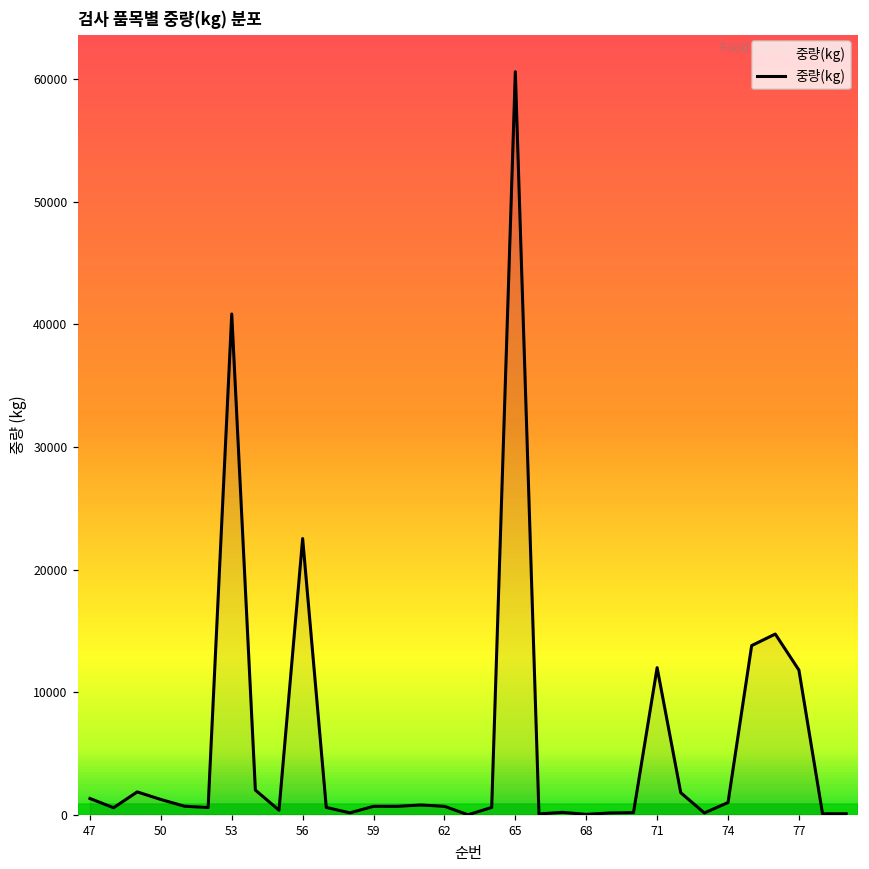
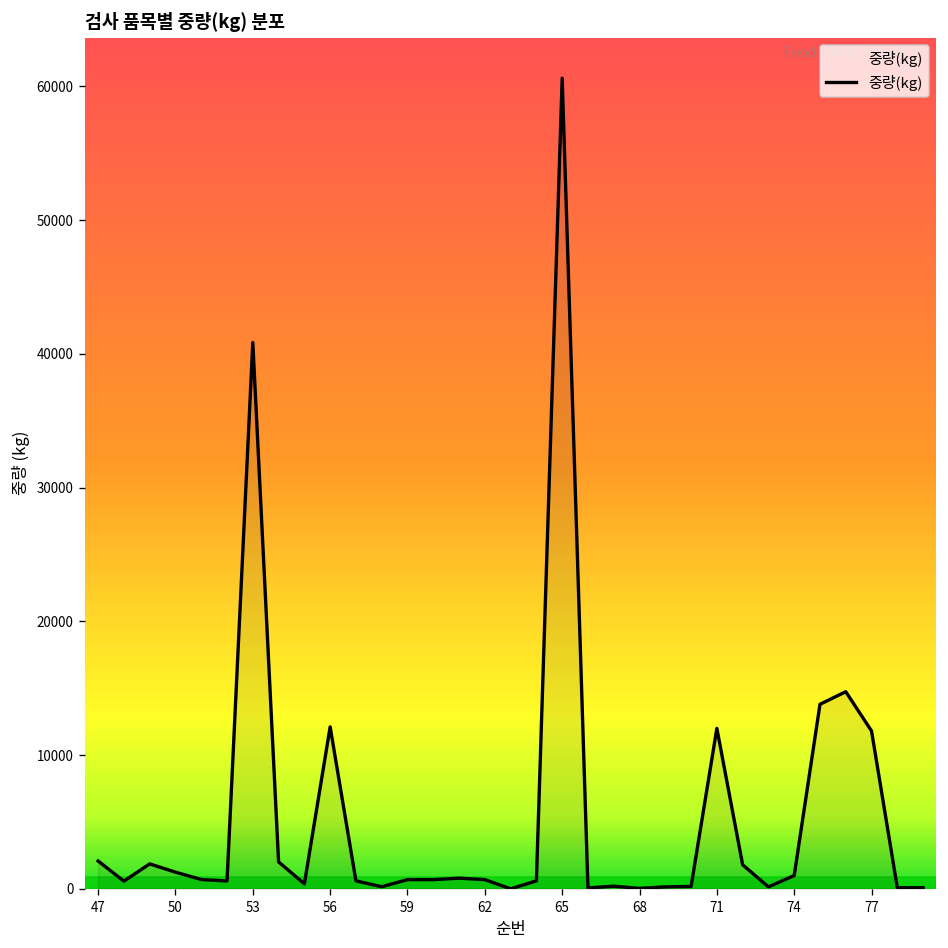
  {
-   "47": 1300,
+   "47": 2100,
    "50": 1200,
    "53": 40800,
-   "56": 22500,
+   "56": 12100,
    "65": 60600,
    "71": 12000,
    "74": 1000,
    "77": 11800
  }
